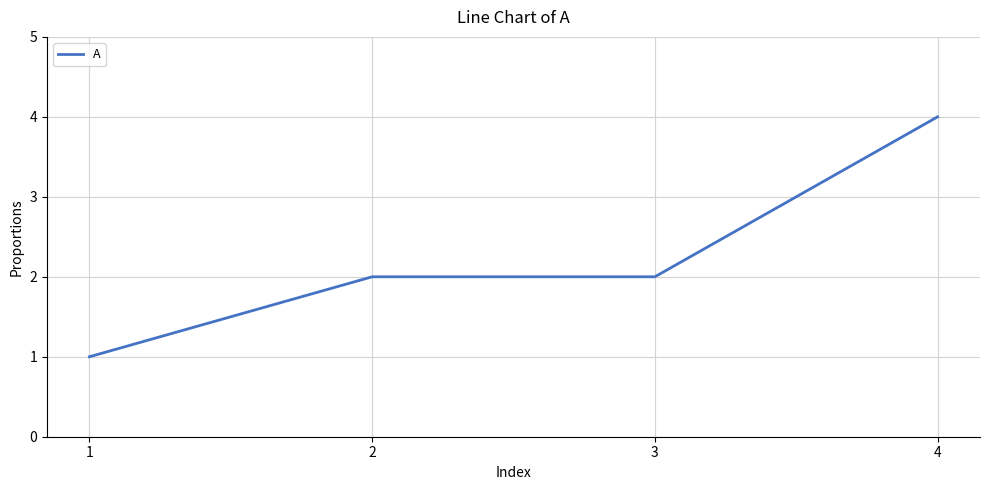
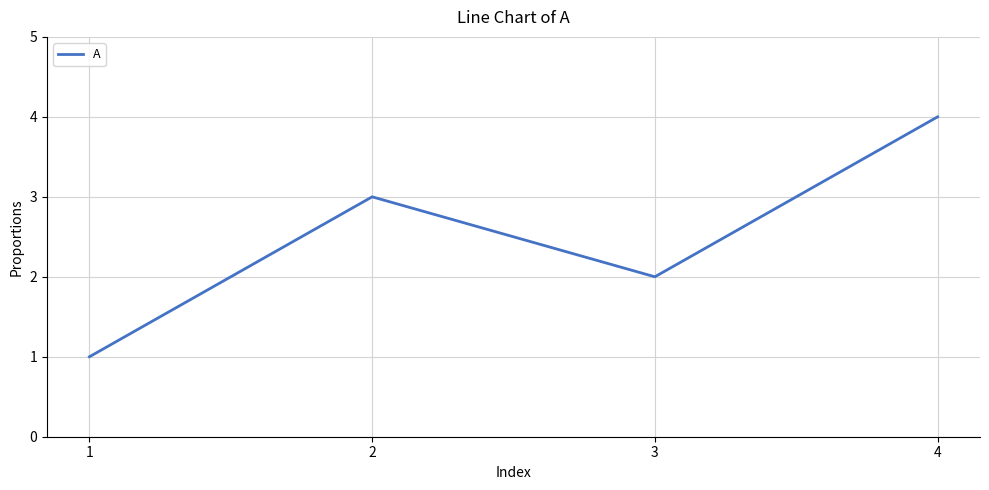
  {
    "1": 1,
-   "2": 2,
+   "2": 3,
    "3": 2,
    "4": 4
  }
